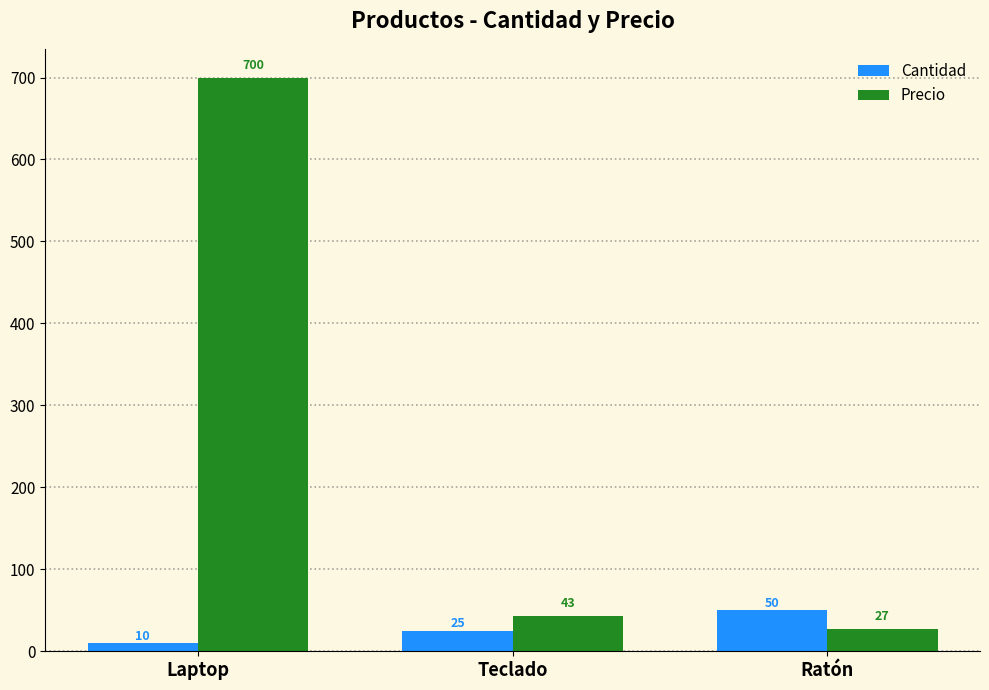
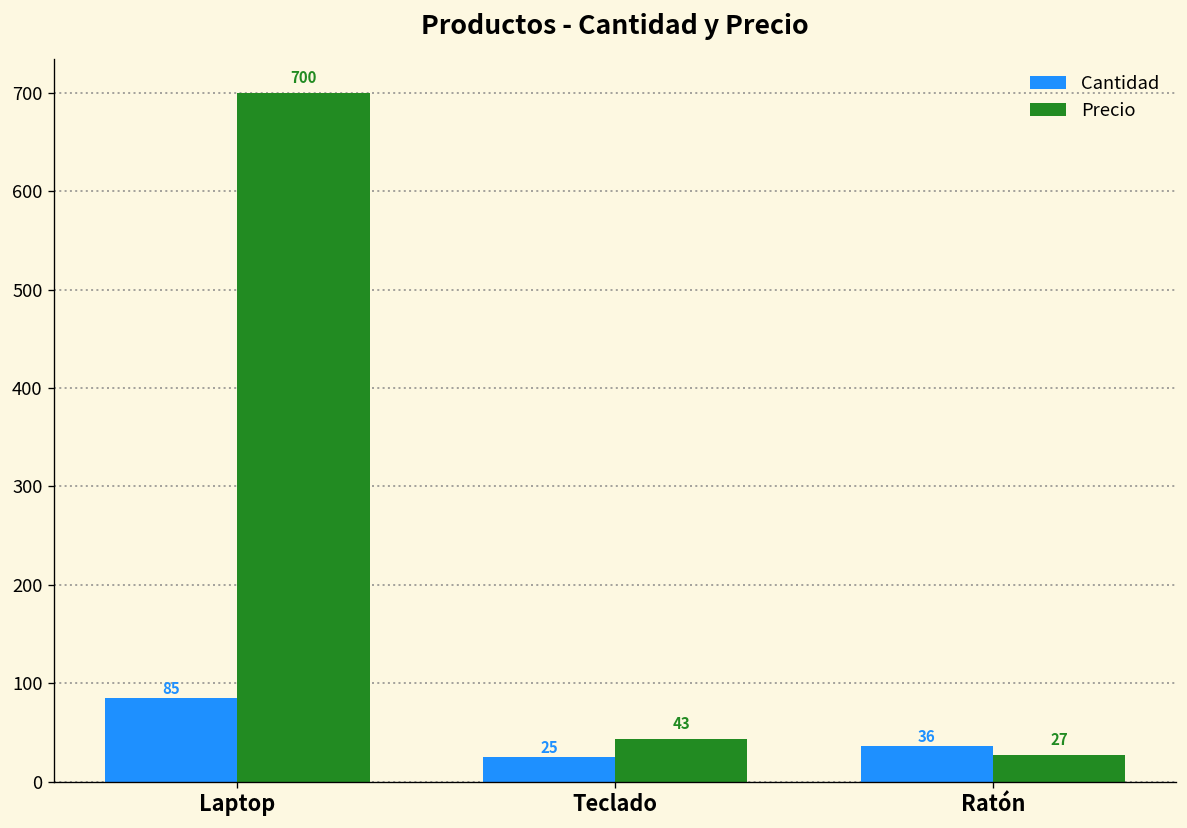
  {
    "Cantidad": {
-     "Laptop": 10,
+     "Laptop": 85,
      "Teclado": 25,
-     "Ratón": 50
+     "Ratón": 36
    },
    "Precio": {
      "Laptop": 700,
      "Teclado": 43,
      "Ratón": 27
    }
  }
